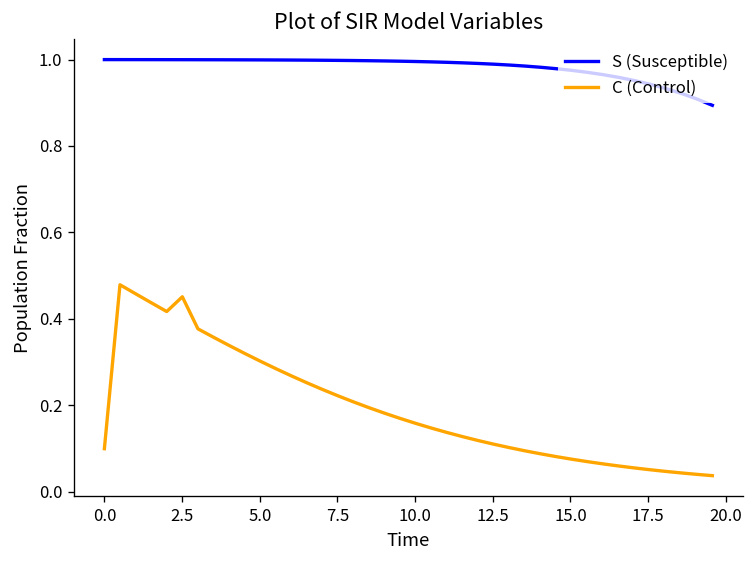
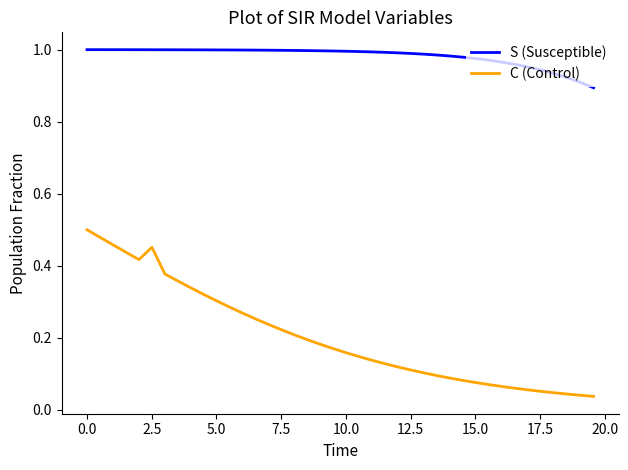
  {
    "S (Susceptible)": {
      "0.0": 1.0,
      "2.5": 1.0
    },
    "C (Control)": {
-     "0.0": 0.1,
+     "0.0": 0.5,
      "2.5": 0.45
    }
  }
